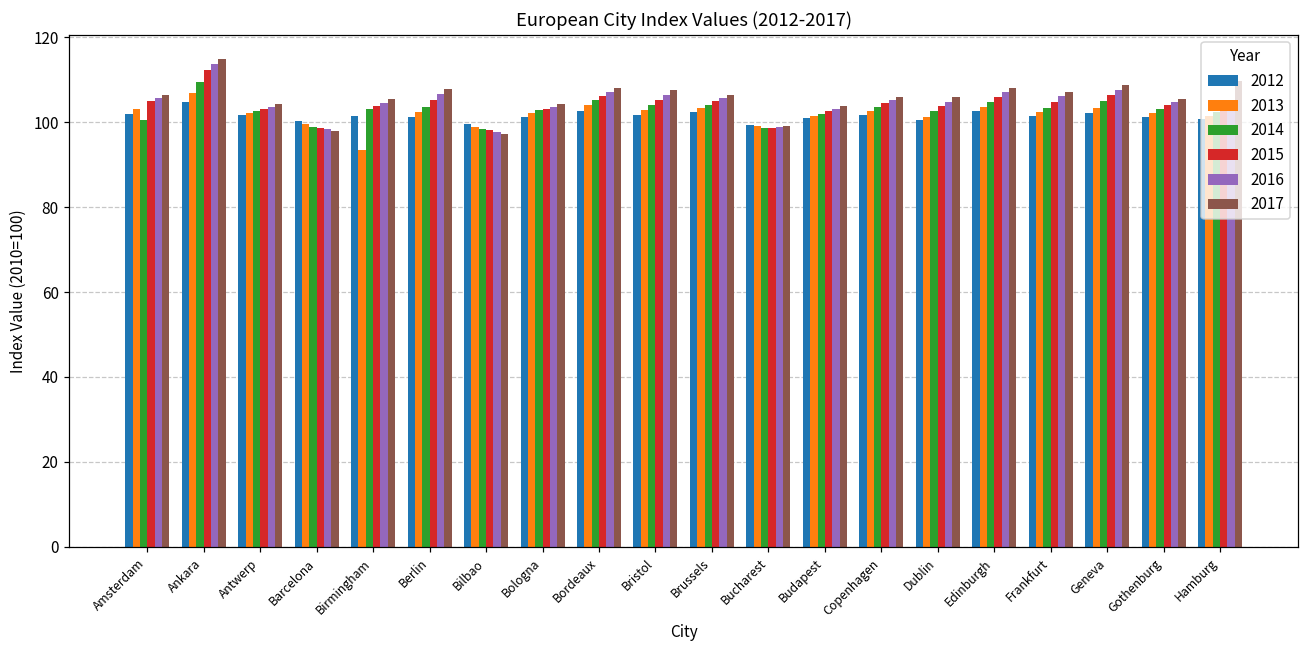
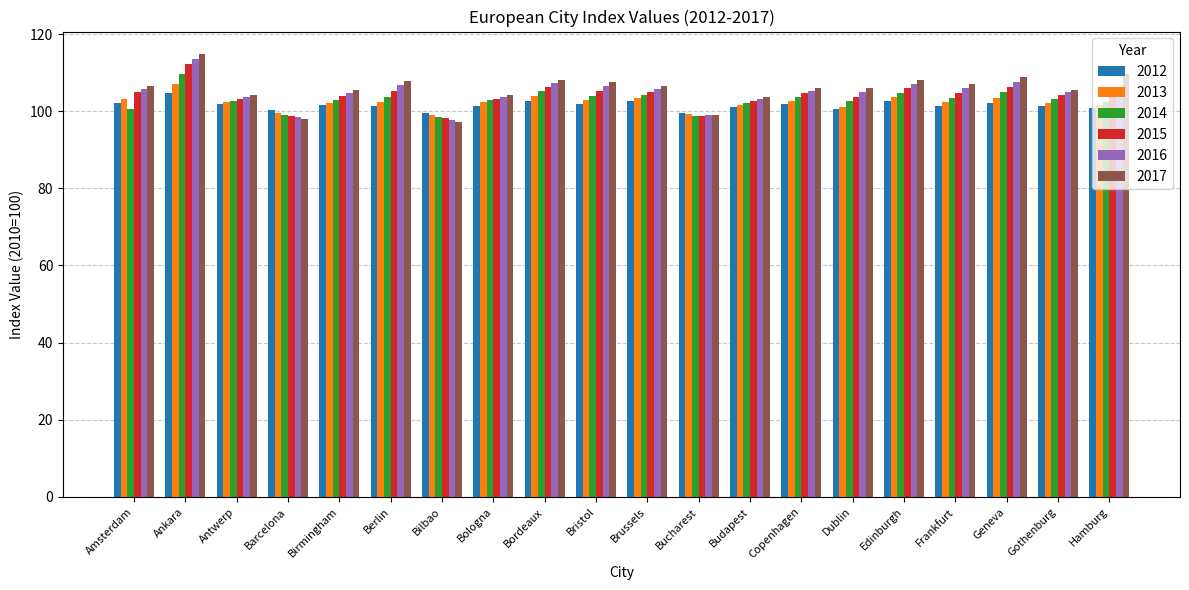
  {
    "2012": {
      "Amsterdam": 102,
      "Ankara": 105,
      "Antwerp": 102,
      "Barcelona": 100,
      "Birmingham": 102,
      "Berlin": 101,
      "Bilbao": 100,
      "Bologna": 101,
      "Bordeaux": 103,
      "Bristol": 102,
      "Brussels": 103,
      "Bucharest": 99,
      "Budapest": 101,
      "Copenhagen": 102,
      "Dublin": 101,
      "Edinburgh": 103,
      "Frankfurt": 101,
      "Geneva": 102,
      "Gothenburg": 101
    },
    "2013": {
      "Amsterdam": 103,
      "Ankara": 107,
      "Antwerp": 102,
      "Barcelona": 100,
-     "Birmingham": 93,
+     "Birmingham": 102,
      "Berlin": 102,
      "Bilbao": 99,
      "Bologna": 102,
      "Bordeaux": 104,
      "Bristol": 103,
      "Brussels": 103,
      "Bucharest": 99,
      "Budapest": 102,
      "Copenhagen": 103,
      "Dublin": 101,
      "Edinburgh": 104,
      "Frankfurt": 102,
      "Geneva": 103,
      "Gothenburg": 102
    },
    "2014": {
      "Amsterdam": 101,
      "Ankara": 110,
      "Antwerp": 103,
      "Barcelona": 99,
      "Birmingham": 103,
      "Berlin": 104,
      "Bilbao": 98,
      "Bologna": 103,
      "Bordeaux": 105,
      "Bristol": 104,
      "Brussels": 104,
      "Bucharest": 99,
      "Budapest": 102,
      "Copenhagen": 104,
      "Dublin": 103,
      "Edinburgh": 105,
      "Frankfurt": 103,
      "Geneva": 105,
      "Gothenburg": 103
    },
    "2015": {
      "Amsterdam": 105,
      "Ankara": 112,
      "Antwerp": 103,
      "Barcelona": 99,
      "Birmingham": 104,
      "Berlin": 105,
      "Bilbao": 98,
      "Bologna": 103,
      "Bordeaux": 106,
      "Bristol": 105,
      "Brussels": 105,
      "Bucharest": 99,
      "Budapest": 103,
      "Copenhagen": 105,
      "Dublin": 104,
      "Edinburgh": 106,
      "Frankfurt": 105,
      "Geneva": 106,
      "Gothenburg": 104
    },
    "2016": {
      "Amsterdam": 106,
      "Ankara": 114,
      "Antwerp": 104,
      "Barcelona": 98,
      "Birmingham": 105,
      "Berlin": 107,
      "Bilbao": 98,
      "Bologna": 104,
      "Bordeaux": 107,
      "Bristol": 106,
      "Brussels": 106,
      "Bucharest": 99,
      "Budapest": 103,
      "Copenhagen": 105,
      "Dublin": 105,
      "Edinburgh": 107,
      "Frankfurt": 106,
      "Geneva": 108,
      "Gothenburg": 105
    },
    "2017": {
      "Amsterdam": 106,
      "Ankara": 115,
      "Antwerp": 104,
      "Barcelona": 98,
      "Birmingham": 105,
      "Berlin": 108,
      "Bilbao": 97,
      "Bologna": 104,
      "Bordeaux": 108,
      "Bristol": 108,
      "Brussels": 106,
      "Bucharest": 99,
      "Budapest": 104,
      "Copenhagen": 106,
      "Dublin": 106,
      "Edinburgh": 108,
      "Frankfurt": 107,
      "Geneva": 109,
      "Gothenburg": 106
    }
  }
